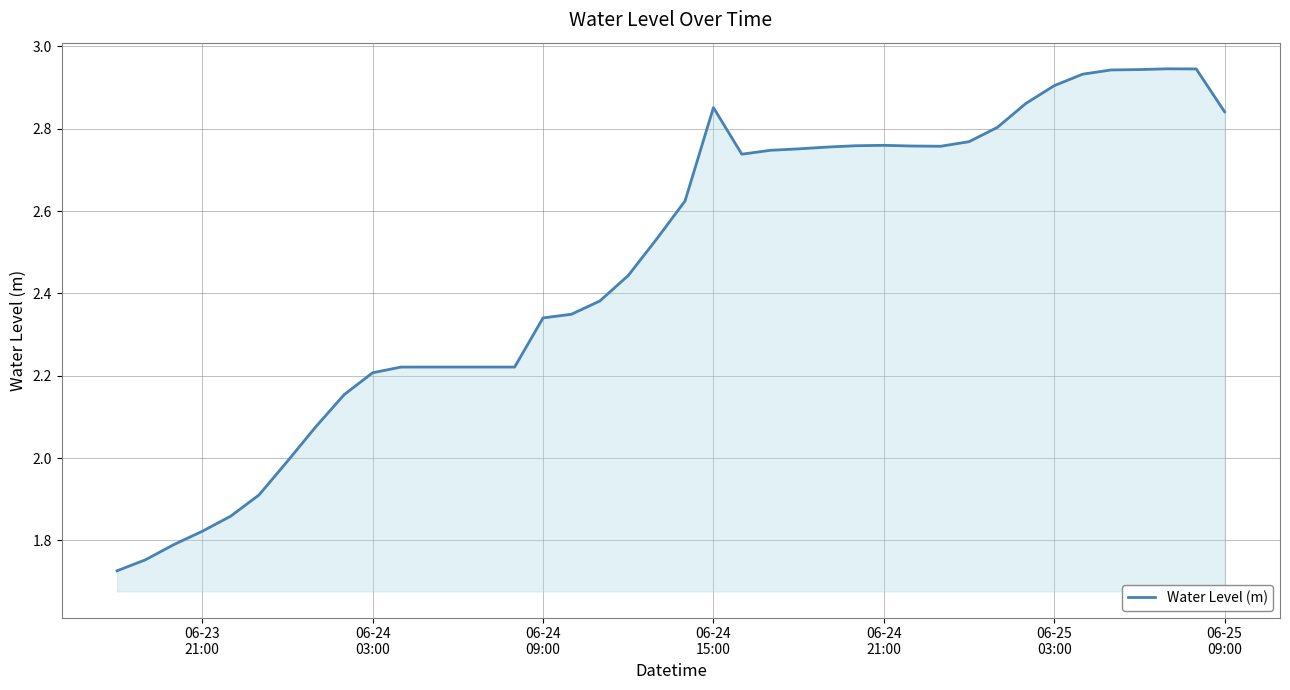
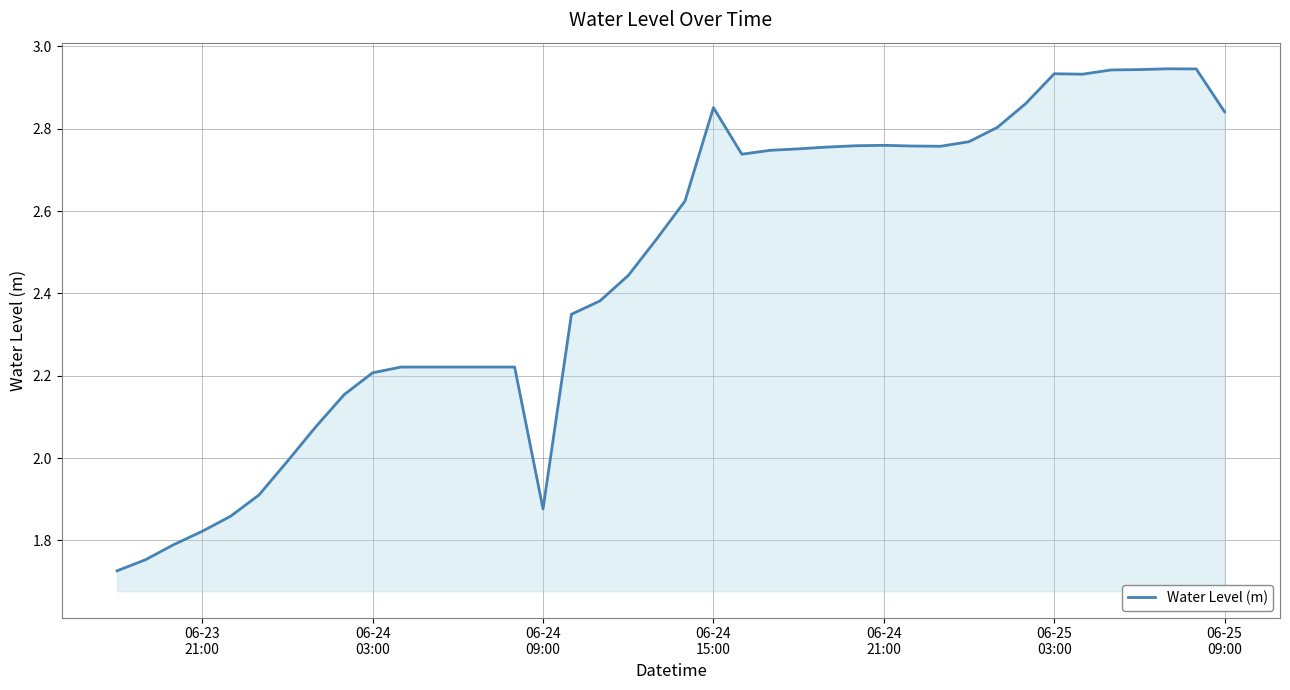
  {
    "06-23 21:00": 1.82,
    "06-24 03:00": 2.21,
-   "06-24 09:00": 2.34,
+   "06-24 09:00": 1.88,
    "06-24 15:00": 2.85,
    "06-24 21:00": 2.76,
-   "06-25 03:00": 2.90,
+   "06-25 03:00": 2.93,
    "06-25 09:00": 2.84
  }
